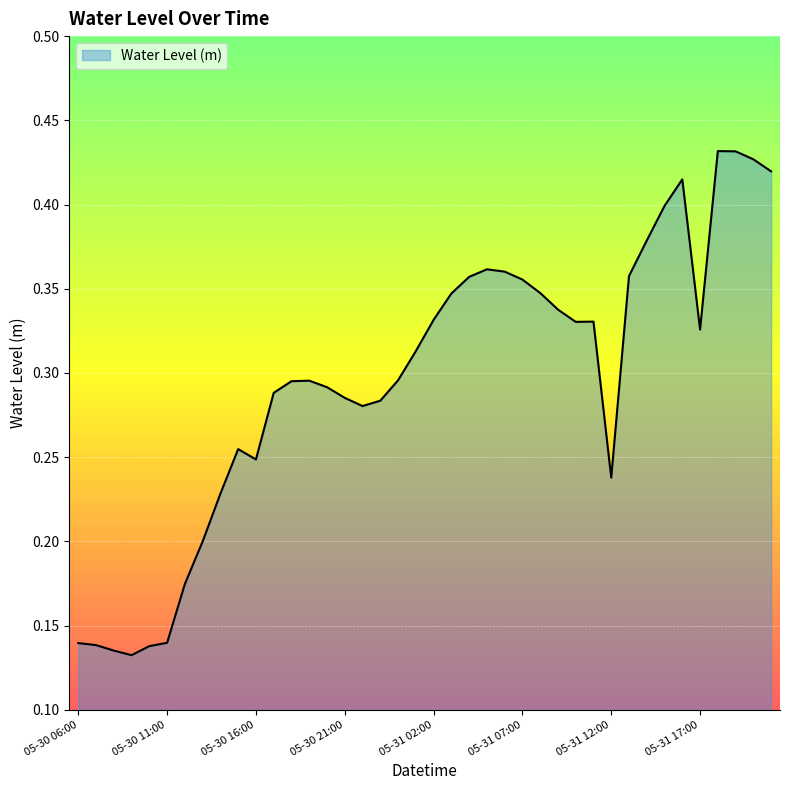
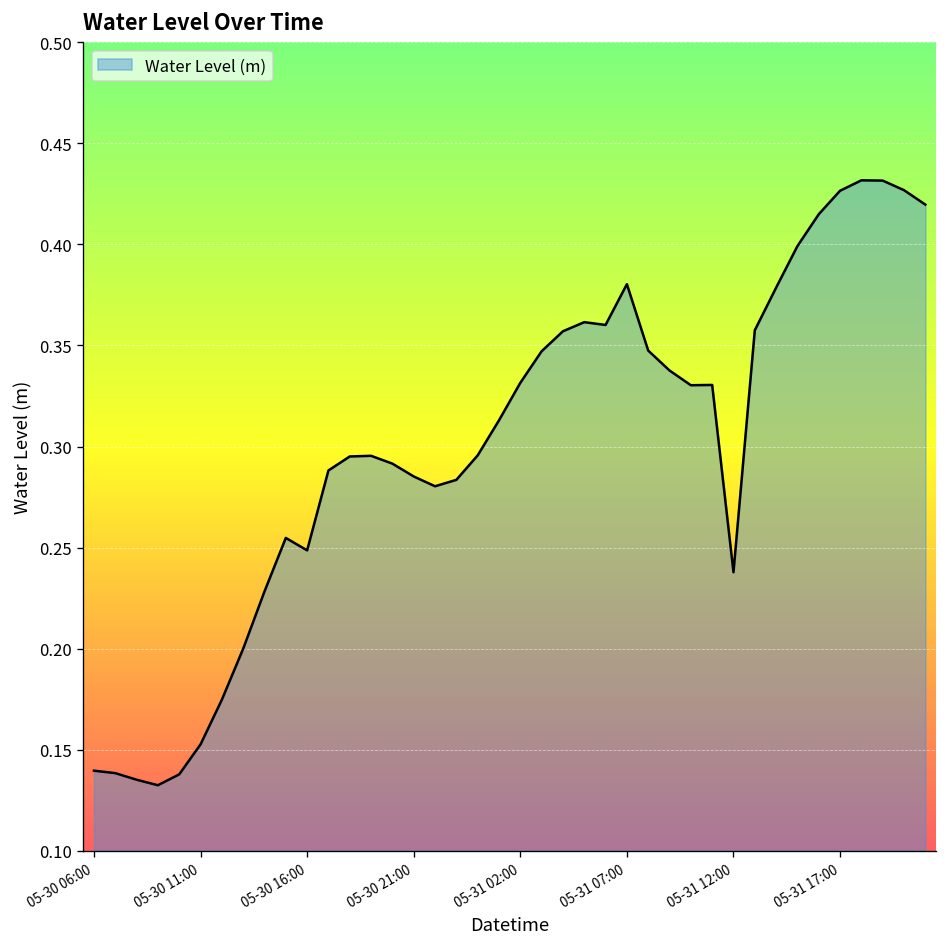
  {
    "05-30 06:00": 0.140,
-   "05-30 11:00": 0.140,
+   "05-30 11:00": 0.153,
    "05-30 16:00": 0.249,
    "05-30 21:00": 0.285,
    "05-31 02:00": 0.332,
-   "05-31 07:00": 0.355,
+   "05-31 07:00": 0.380,
    "05-31 12:00": 0.238,
-   "05-31 17:00": 0.326
+   "05-31 17:00": 0.427
  }
